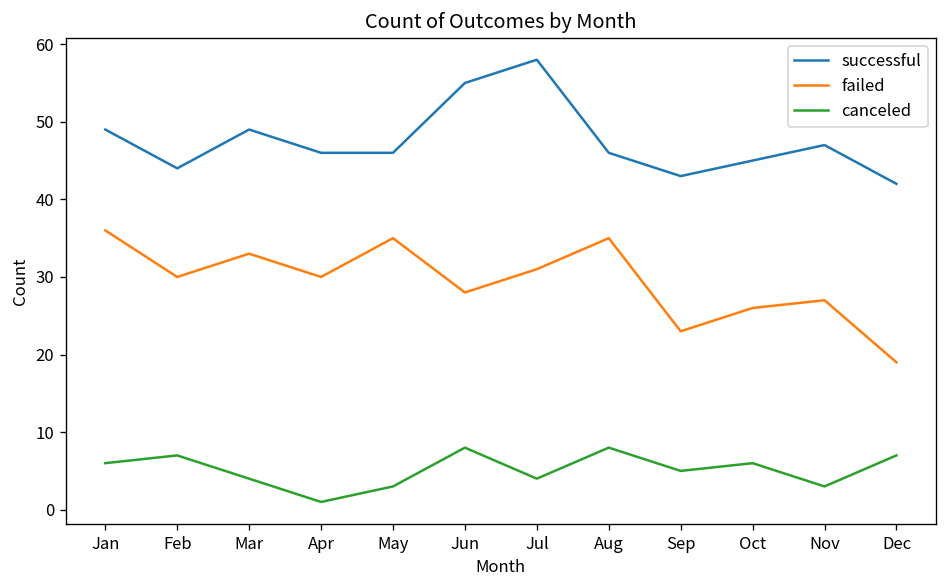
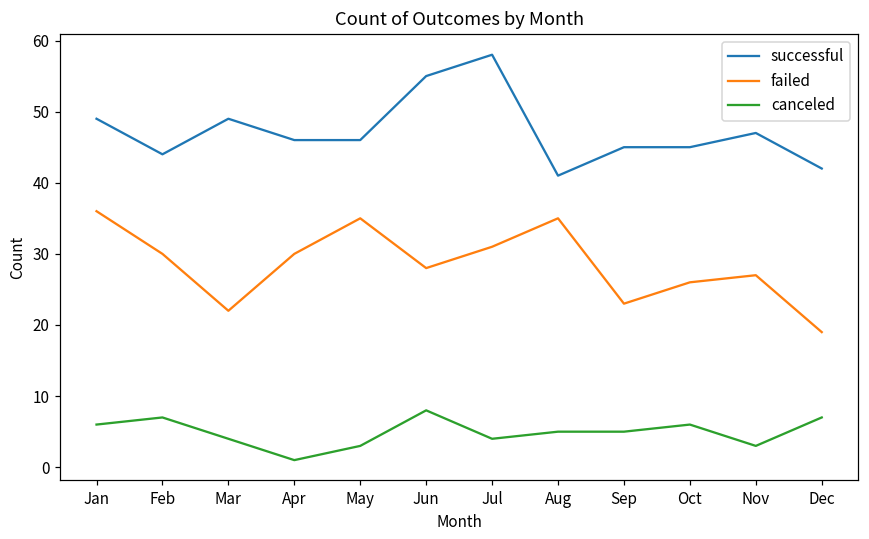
  {
    "successful": {
      "Jan": 49,
      "Feb": 44,
      "Mar": 49,
      "Apr": 46,
      "May": 46,
      "Jun": 55,
      "Jul": 58,
-     "Aug": 46,
-     "Sep": 43,
+     "Aug": 41,
+     "Sep": 45,
      "Oct": 45,
      "Nov": 47,
      "Dec": 42
    },
    "failed": {
      "Jan": 36,
      "Feb": 30,
-     "Mar": 33,
+     "Mar": 22,
      "Apr": 30,
      "May": 35,
      "Jun": 28,
      "Jul": 31,
      "Aug": 35,
      "Sep": 23,
      "Oct": 26,
      "Nov": 27,
      "Dec": 19
    },
    "canceled": {
      "Jan": 6,
      "Feb": 7,
      "Mar": 4,
      "Apr": 1,
      "May": 3,
      "Jun": 8,
      "Jul": 4,
-     "Aug": 8,
+     "Aug": 5,
      "Sep": 5,
      "Oct": 6,
      "Nov": 3,
      "Dec": 7
    }
  }
